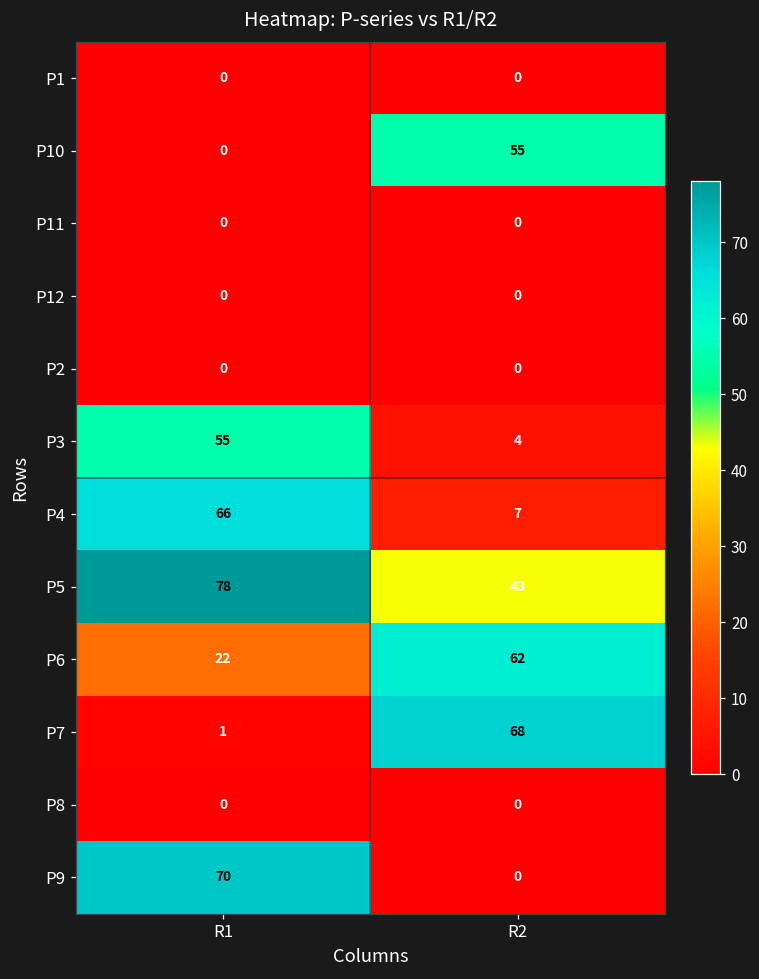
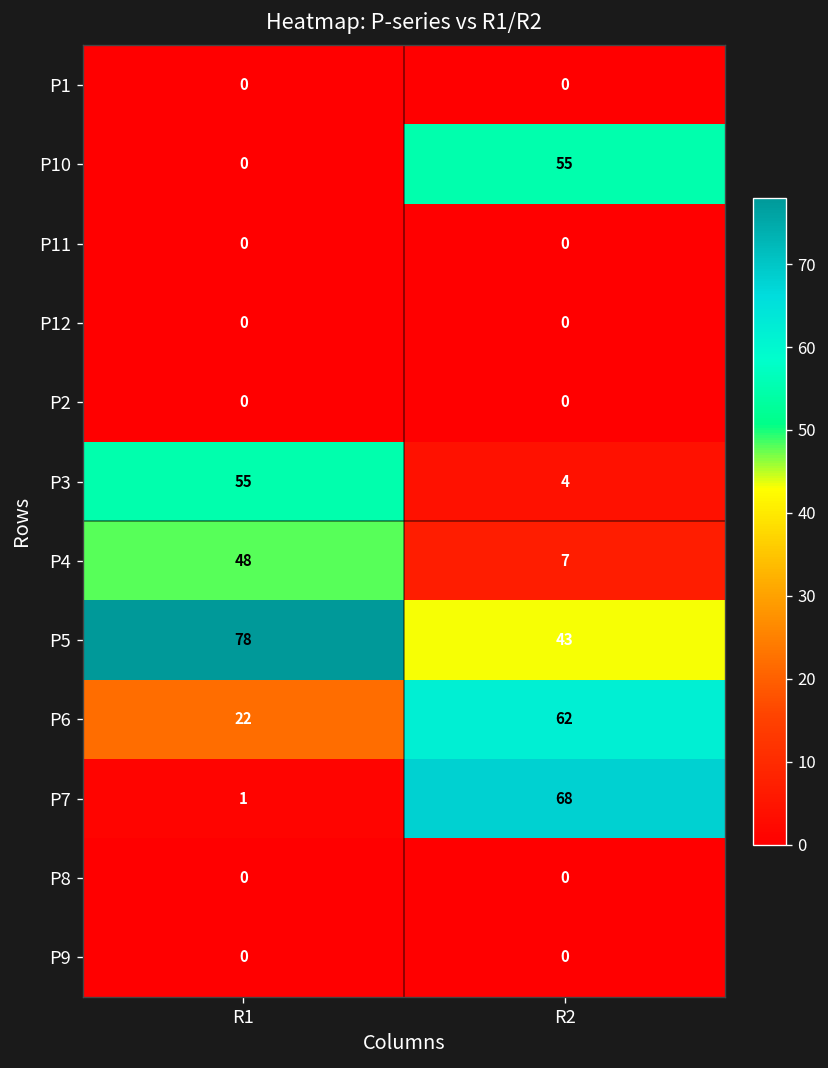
  {
    "P1": {
      "R1": 0,
      "R2": 0
    },
    "P10": {
      "R1": 0,
      "R2": 55
    },
    "P11": {
      "R1": 0,
      "R2": 0
    },
    "P12": {
      "R1": 0,
      "R2": 0
    },
    "P2": {
      "R1": 0,
      "R2": 0
    },
    "P3": {
      "R1": 55,
      "R2": 4
    },
    "P4": {
-     "R1": 66,
+     "R1": 48,
      "R2": 7
    },
    "P5": {
      "R1": 78,
      "R2": 43
    },
    "P6": {
      "R1": 22,
      "R2": 62
    },
    "P7": {
      "R1": 1,
      "R2": 68
    },
    "P8": {
      "R1": 0,
      "R2": 0
    },
    "P9": {
-     "R1": 70,
+     "R1": 0,
      "R2": 0
    }
  }
